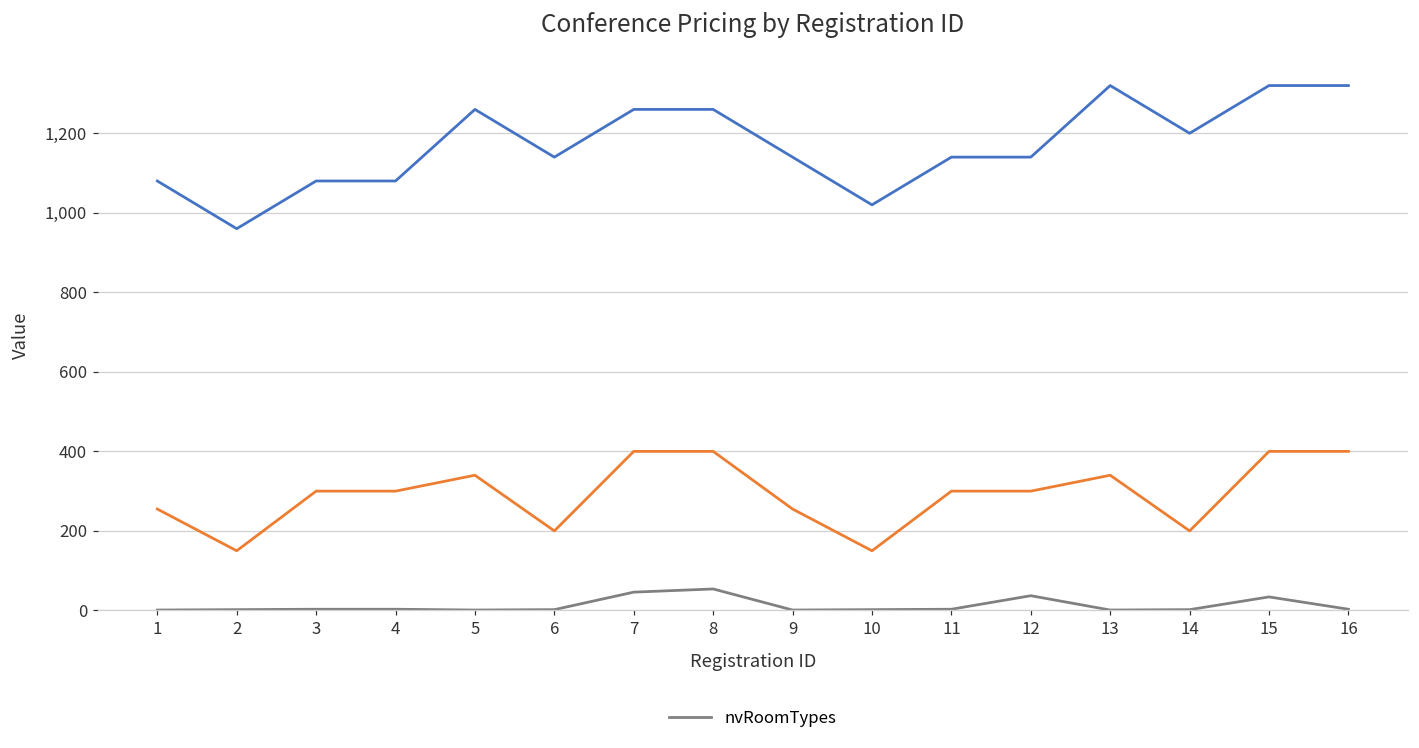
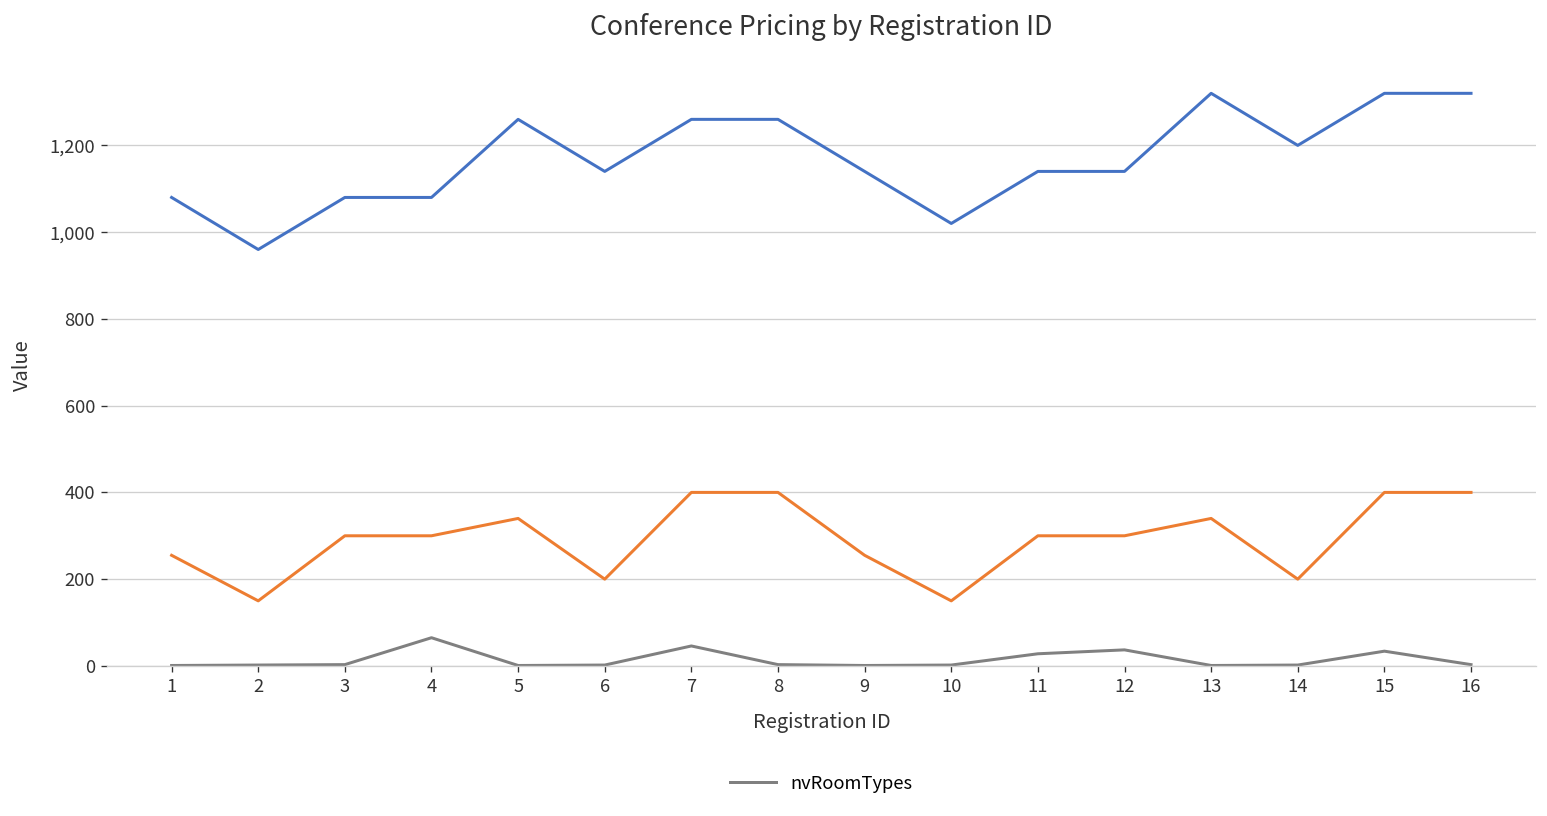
  {
    "nvRoomTypes": {
      "1": 0,
      "2": 0,
      "3": 0,
-     "4": 0,
+     "4": 70,
      "5": 0,
      "6": 0,
      "7": 50,
-     "8": 50,
+     "8": 0,
      "9": 0,
      "10": 0,
-     "11": 0,
+     "11": 30,
      "12": 40,
      "13": 0,
      "14": 0,
      "15": 30,
      "16": 0
    }
  }
